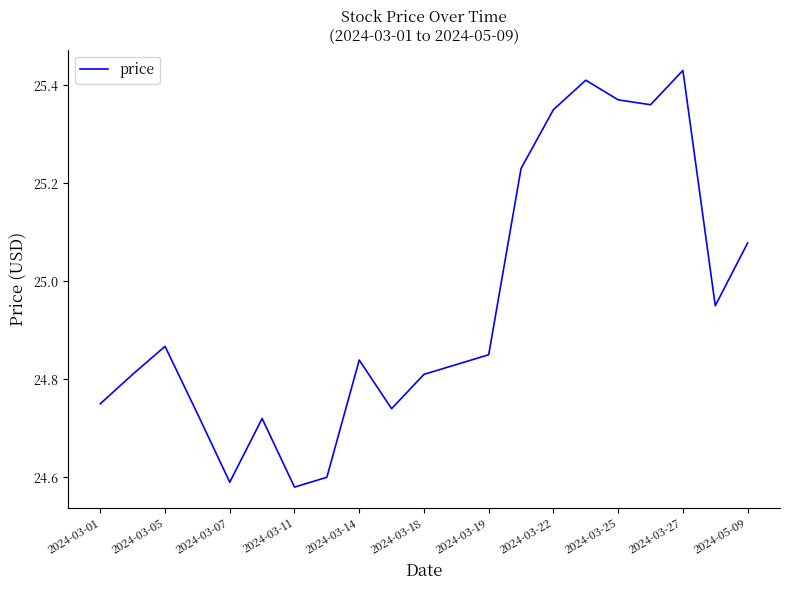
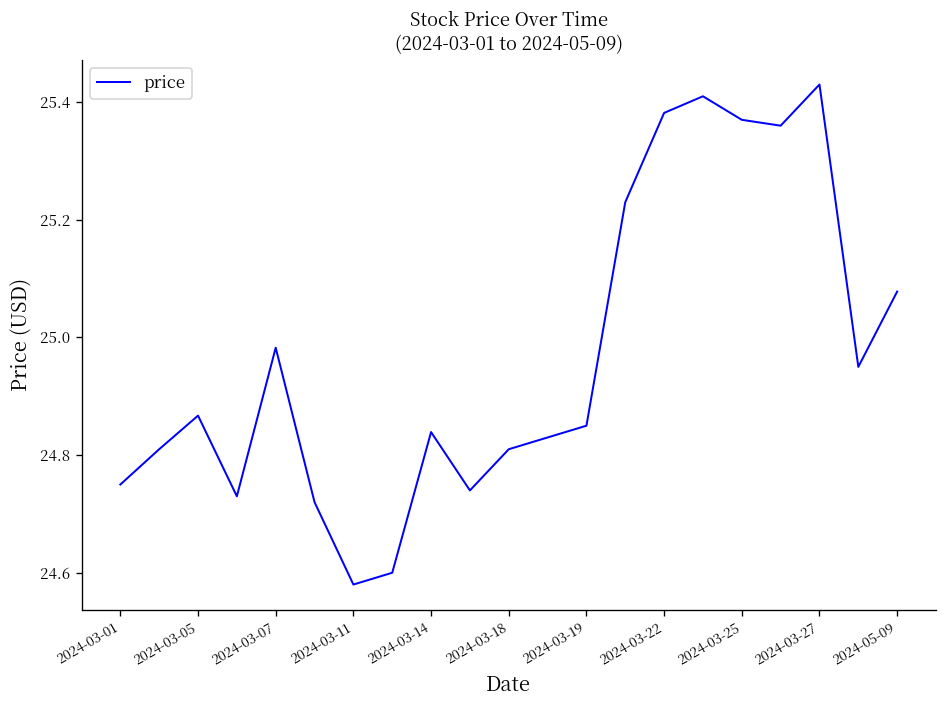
  {
    "2024-03-01": 24.75,
    "2024-03-05": 24.87,
-   "2024-03-07": 24.59,
+   "2024-03-07": 24.98,
    "2024-03-11": 24.58,
    "2024-03-14": 24.84,
    "2024-03-19": 24.85,
-   "2024-03-22": 25.35,
+   "2024-03-22": 25.38,
    "2024-03-27": 25.43,
    "2024-05-09": 25.08
  }
